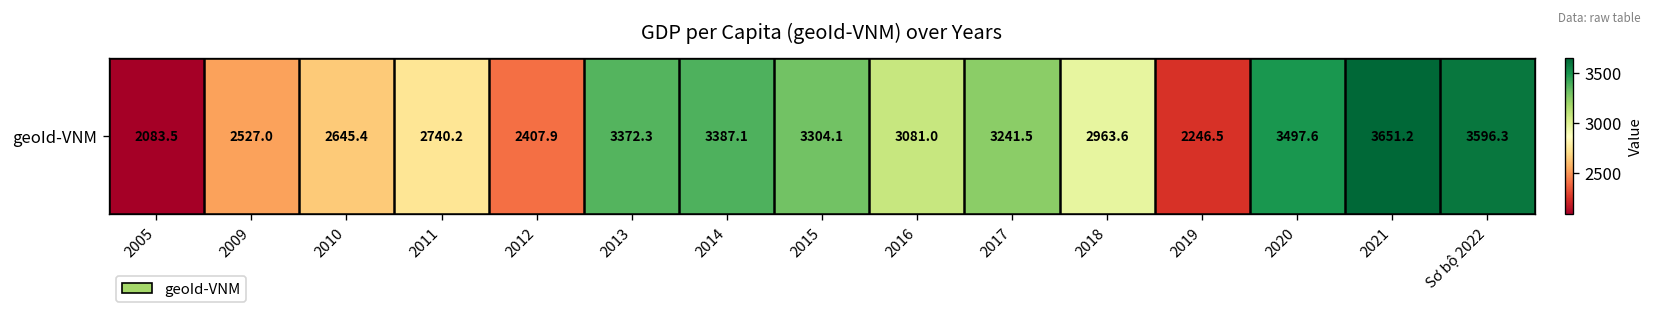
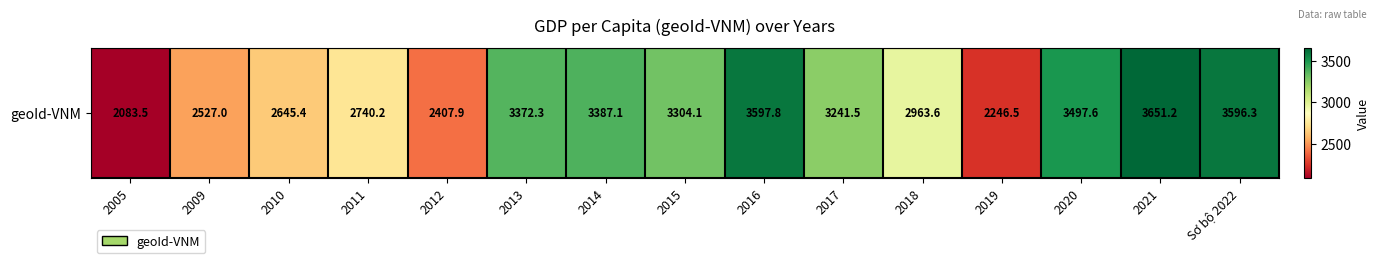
  {
    "geoId-VNM": {
      "2005": 2083.5,
      "2009": 2527.0,
      "2010": 2645.4,
      "2011": 2740.2,
      "2012": 2407.9,
      "2013": 3372.3,
      "2014": 3387.1,
      "2015": 3304.1,
-     "2016": 3081.0,
+     "2016": 3597.8,
      "2017": 3241.5,
      "2018": 2963.6,
      "2019": 2246.5,
      "2020": 3497.6,
      "2021": 3651.2,
      "Sơ bộ 2022": 3596.3
    }
  }
